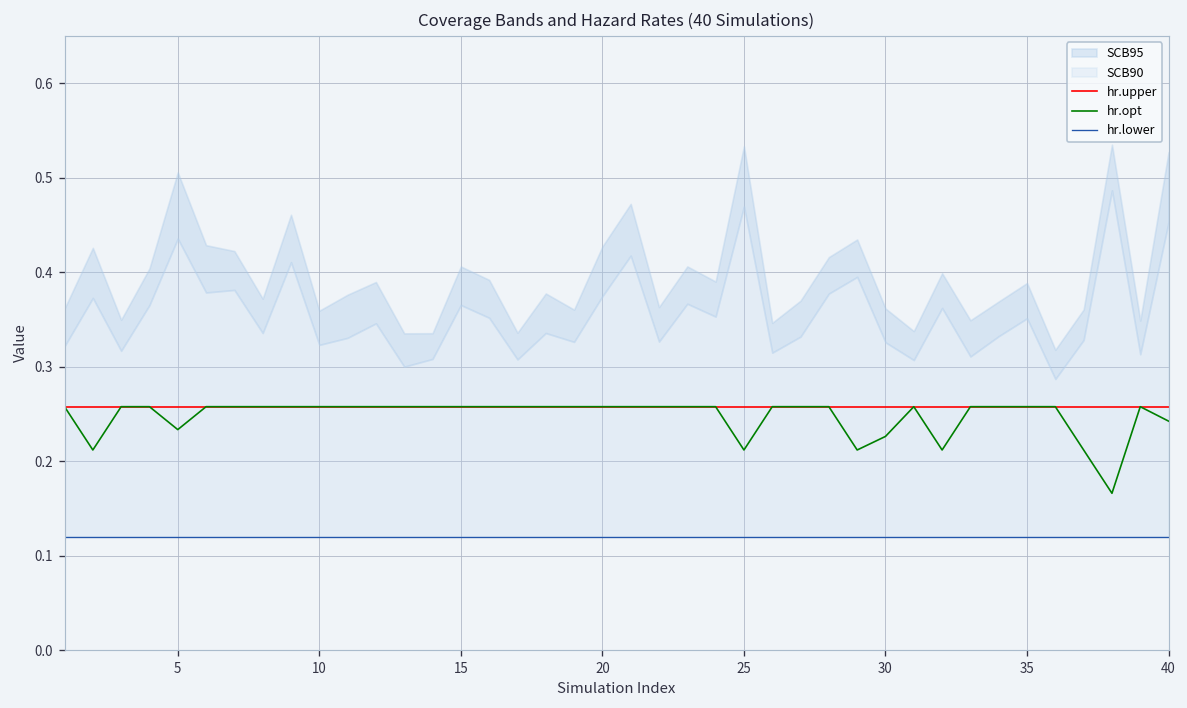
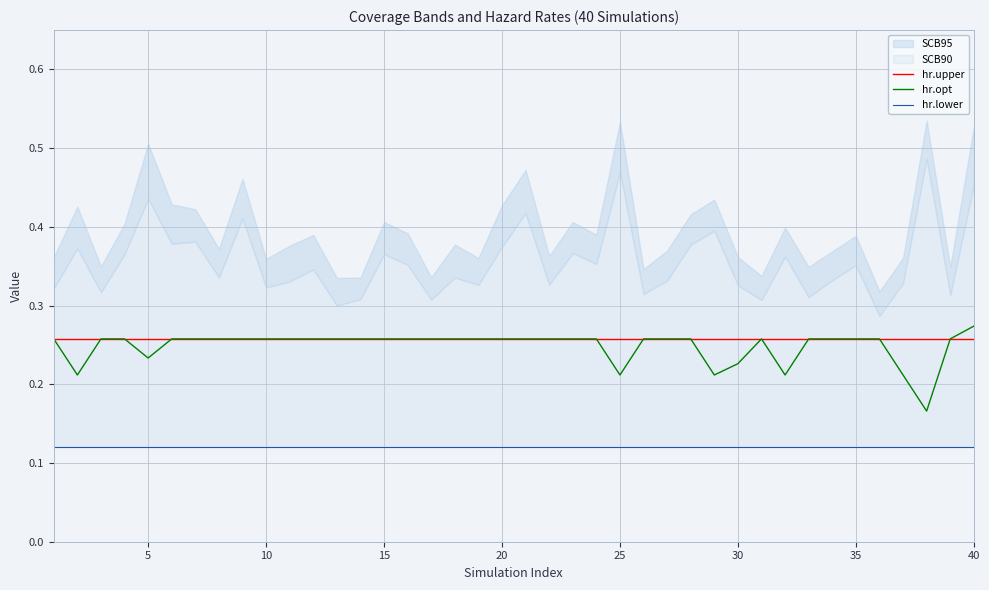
  {
    "hr.upper": {
      "5": 0.26,
      "25": 0.26,
      "30": 0.26,
      "40": 0.26
    },
    "hr.opt": {
      "5": 0.23,
      "25": 0.21,
      "30": 0.23,
-     "40": 0.24
+     "40": 0.27
    },
    "hr.lower": {
      "5": 0.12,
      "10": 0.12,
      "15": 0.12,
      "20": 0.12,
      "25": 0.12,
      "30": 0.12,
      "35": 0.12,
      "40": 0.12
    }
  }
